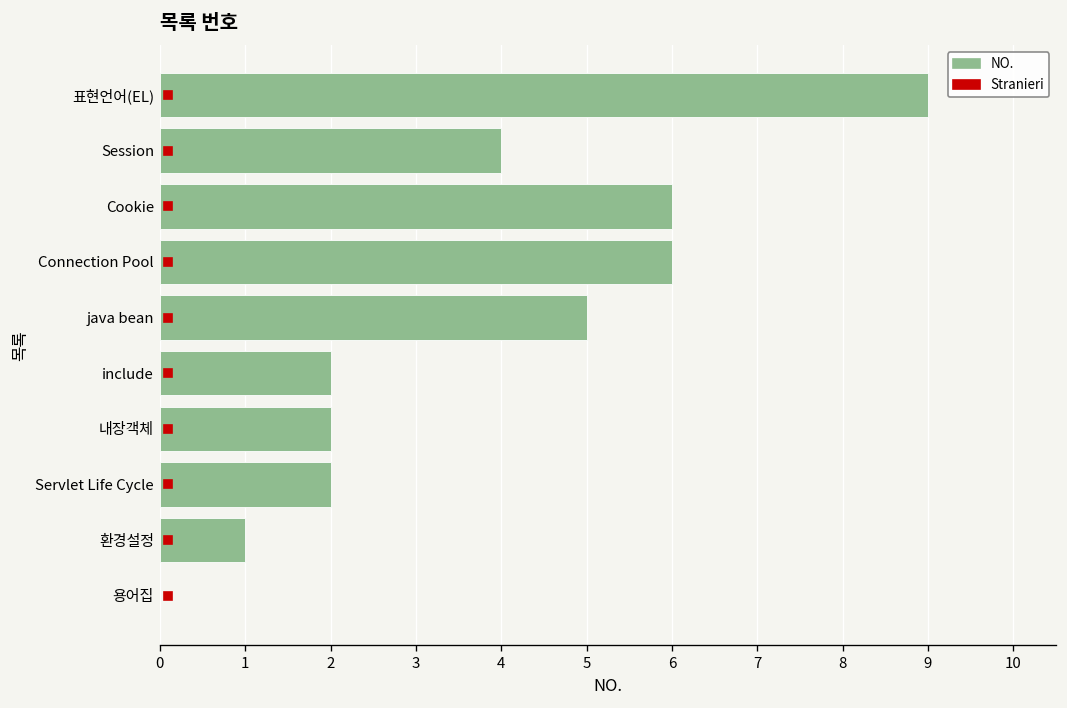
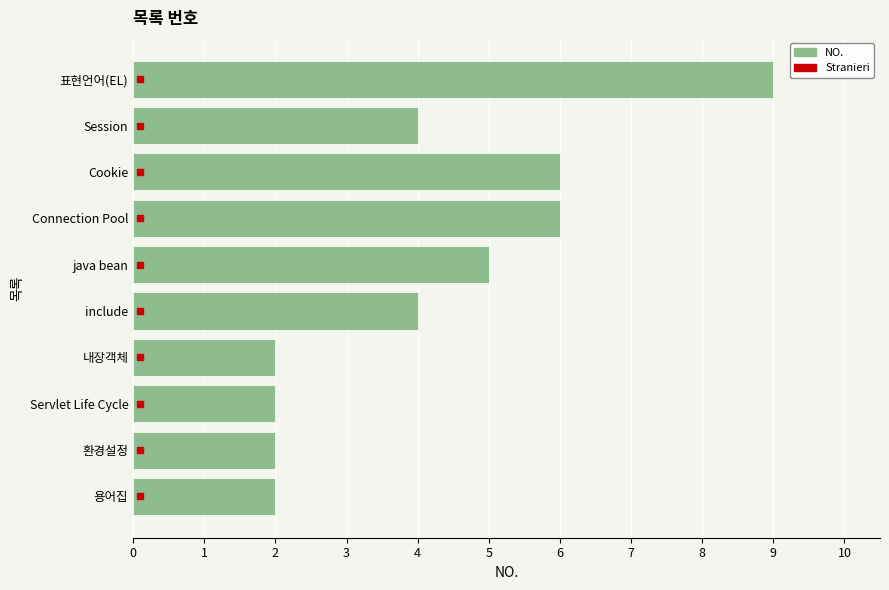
  {
    "NO.": {
      "표현언어(EL)": 9,
      "Session": 4,
      "Cookie": 6,
      "Connection Pool": 6,
      "java bean": 5,
-     "include": 2,
+     "include": 4,
      "내장객체": 2,
      "Servlet Life Cycle": 2,
-     "환경설정": 1,
-     "용어집": 0
+     "환경설정": 2,
+     "용어집": 2
    }
  }
